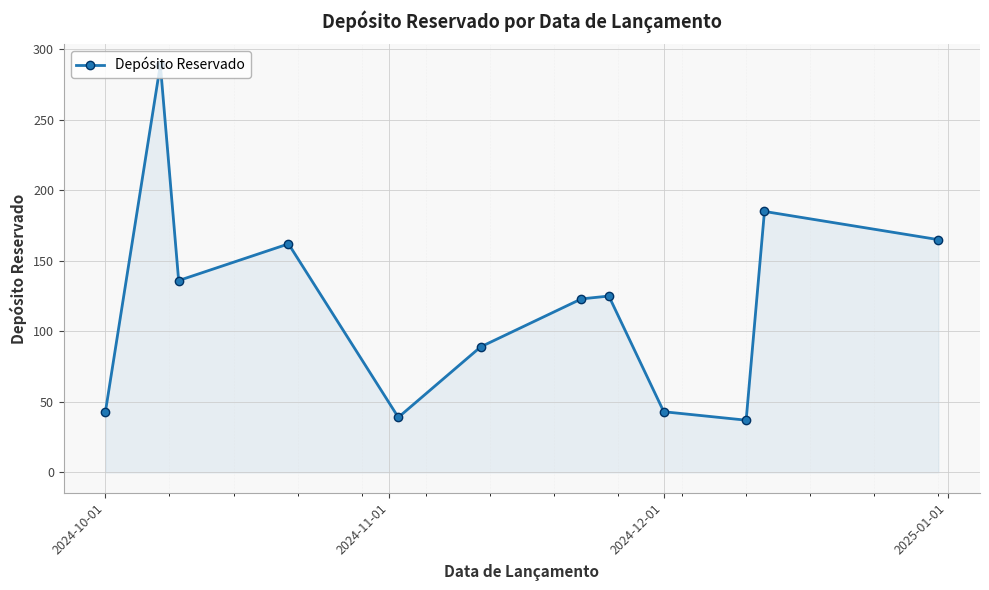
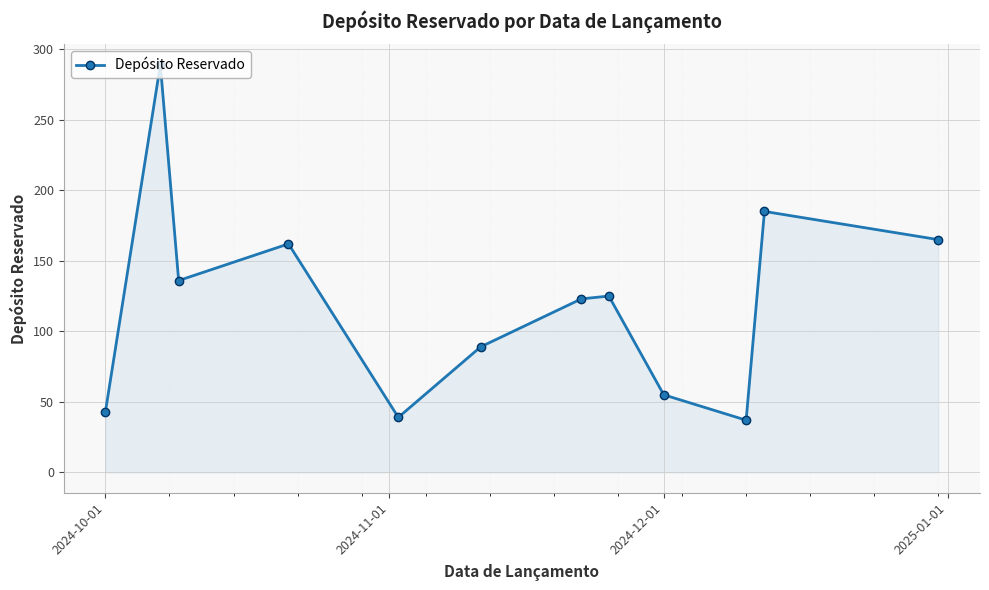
  {
    "2024-10-01": 43,
-   "2024-12-01": 43
+   "2024-12-01": 55
  }
